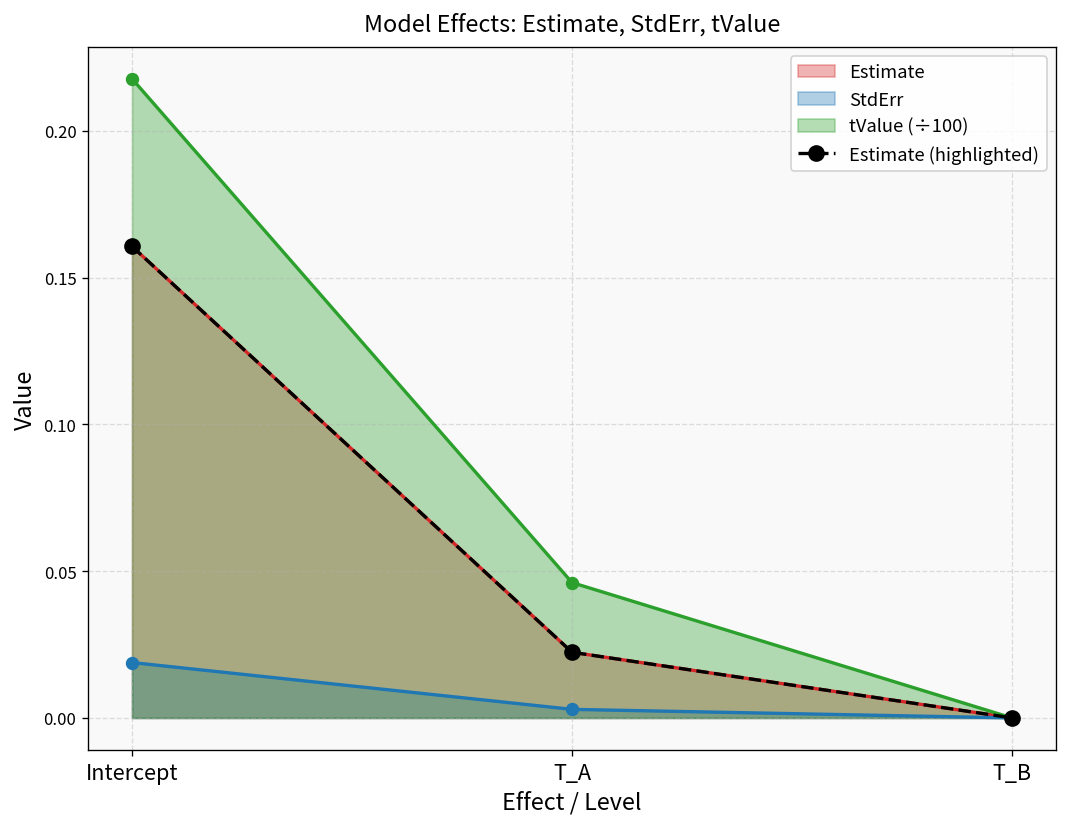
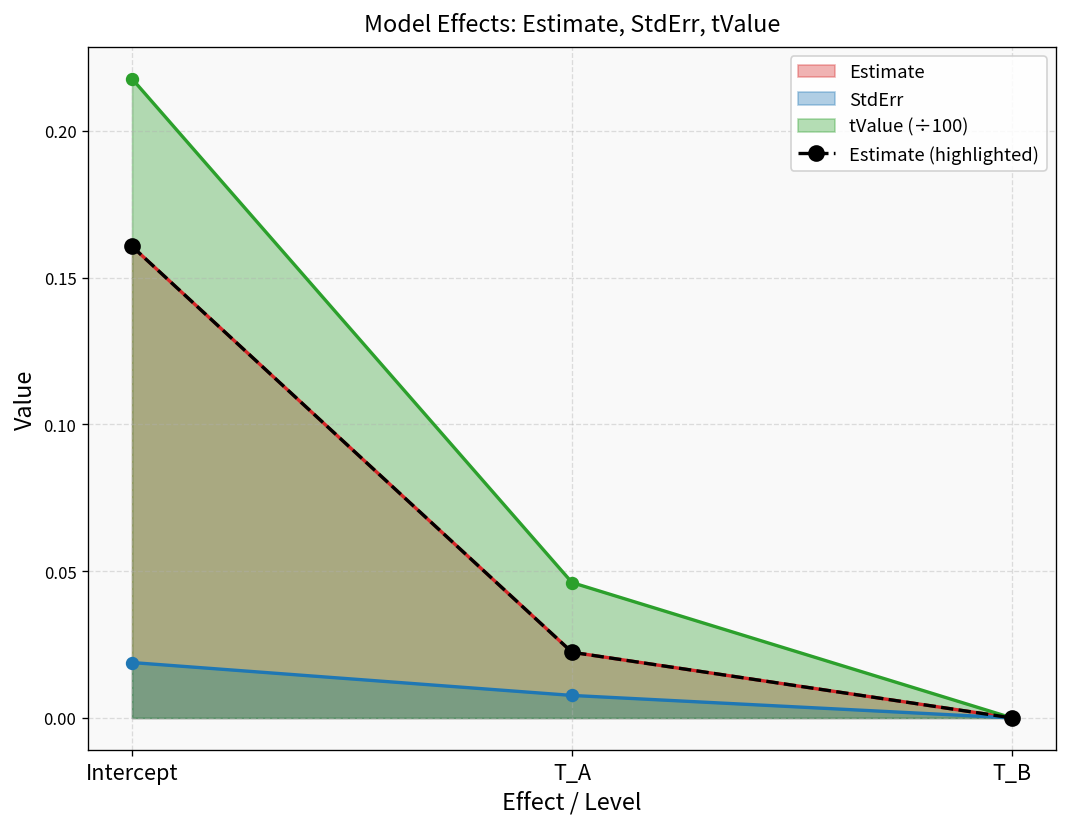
  {
    "Estimate": {
      "Intercept": 0.161,
      "T_A": 0.022
    },
    "StdErr": {
      "Intercept": 0.019,
-     "T_A": 0.003
+     "T_A": 0.008
    },
    "tValue (÷100)": {
      "Intercept": 0.218,
      "T_A": 0.046
    }
  }
